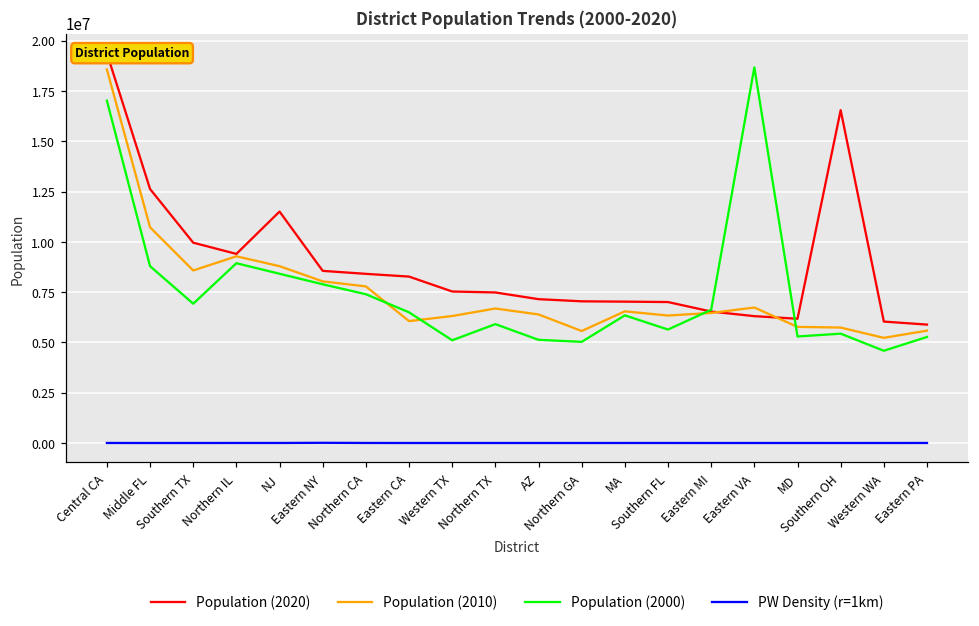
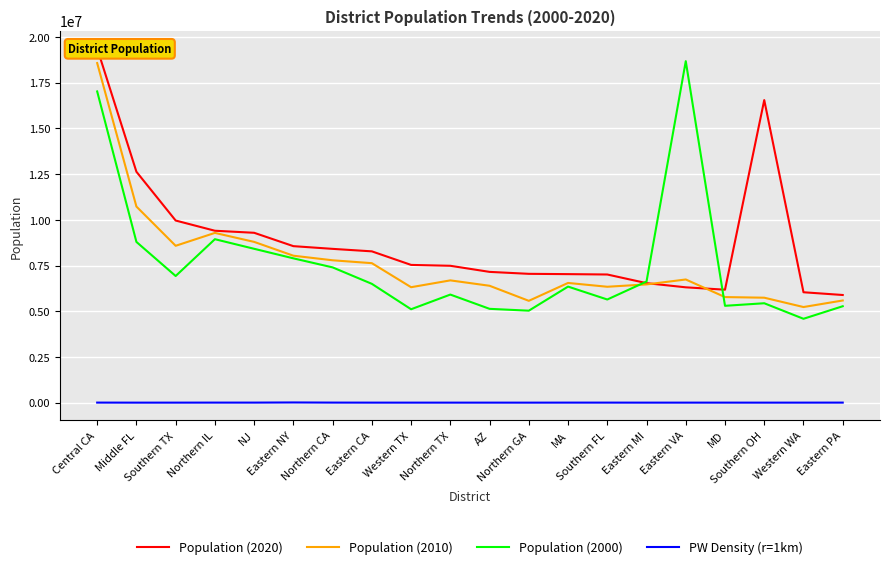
  {
    "Population (2020)": {
      "Middle FL": 12600000,
      "Southern TX": 10000000,
-     "NJ": 11500000,
+     "NJ": 9300000,
      "Eastern NY": 8600000,
      "Northern CA": 8400000,
      "Eastern CA": 8300000,
      "Western TX": 7500000,
      "Northern TX": 7500000,
      "AZ": 7200000,
      "Northern GA": 7000000,
      "MA": 7000000,
      "Southern FL": 7000000,
      "Eastern VA": 6300000,
      "MD": 6200000,
      "Southern OH": 16500000,
      "Western WA": 6000000,
      "Eastern PA": 5900000
    },
    "Population (2010)": {
      "Central CA": 18600000,
      "Middle FL": 10700000,
      "Southern TX": 8600000,
      "NJ": 8800000,
      "Eastern NY": 8000000,
      "Northern CA": 7800000,
-     "Eastern CA": 6100000,
+     "Eastern CA": 7600000,
      "Western TX": 6300000,
      "Northern TX": 6700000,
      "AZ": 6400000,
      "Northern GA": 5600000,
      "MA": 6500000,
      "Southern FL": 6300000,
      "Eastern VA": 6700000,
      "MD": 5800000,
      "Southern OH": 5700000,
      "Western WA": 5200000,
      "Eastern PA": 5600000
    },
    "Population (2000)": {
      "Central CA": 17000000,
      "Middle FL": 8800000,
      "Southern TX": 6900000,
      "Northern IL": 8900000,
      "NJ": 8400000,
      "Eastern NY": 7900000,
      "Northern CA": 7400000,
      "Eastern CA": 6500000,
      "Western TX": 5100000,
      "Northern TX": 5900000,
      "AZ": 5100000,
      "Northern GA": 5000000,
      "MA": 6300000,
      "Southern FL": 5600000,
      "Eastern VA": 18700000,
      "MD": 5300000,
      "Southern OH": 5400000,
      "Western WA": 4600000,
      "Eastern PA": 5300000
    },
    "PW Density (r=1km)": {
      "Central CA": 0,
      "Middle FL": 0,
      "Southern TX": 0,
      "Northern IL": 0,
      "NJ": 0,
      "Eastern NY": 0,
      "Northern CA": 0,
      "Eastern CA": 0,
      "Western TX": 0,
      "Northern TX": 0,
      "AZ": 0,
      "Northern GA": 0,
      "MA": 0,
      "Southern FL": 0,
      "Eastern MI": 0,
      "Eastern VA": 0,
      "MD": 0,
      "Southern OH": 0,
      "Western WA": 0,
      "Eastern PA": 0
    }
  }
